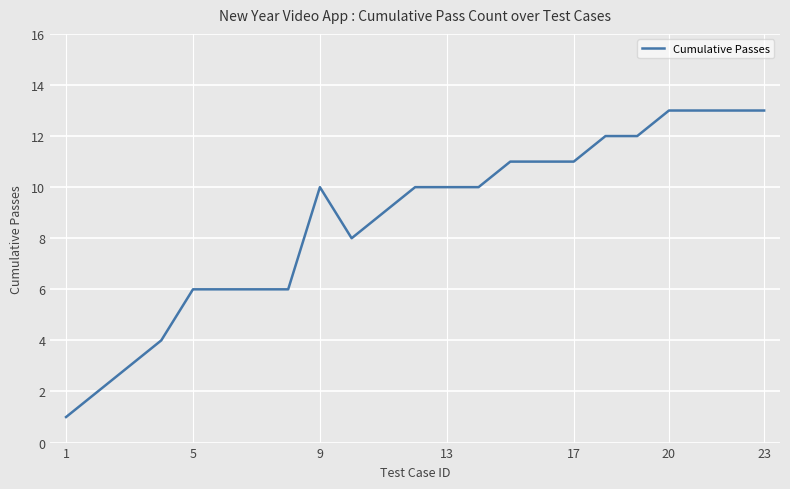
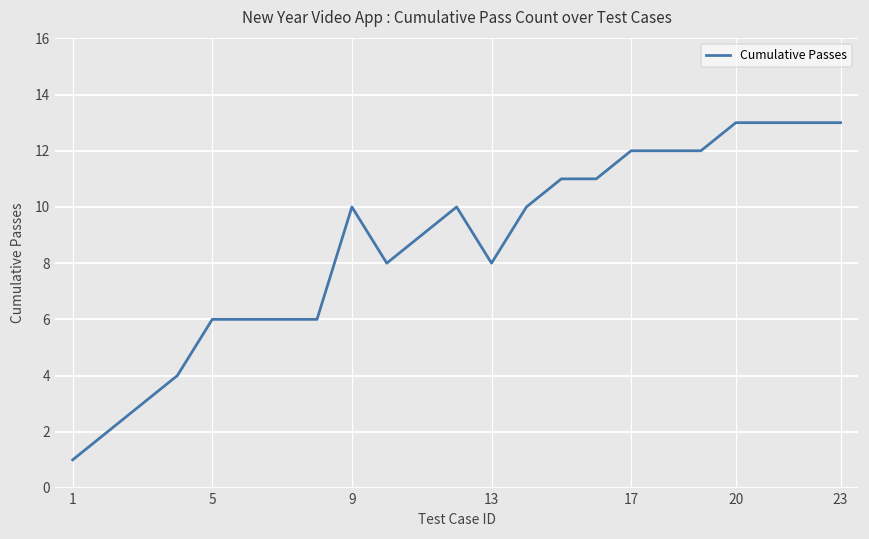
  {
    "1": 1,
    "5": 6,
    "9": 10,
-   "13": 10,
-   "17": 11,
+   "13": 8,
+   "17": 12,
    "20": 13,
    "23": 13
  }
